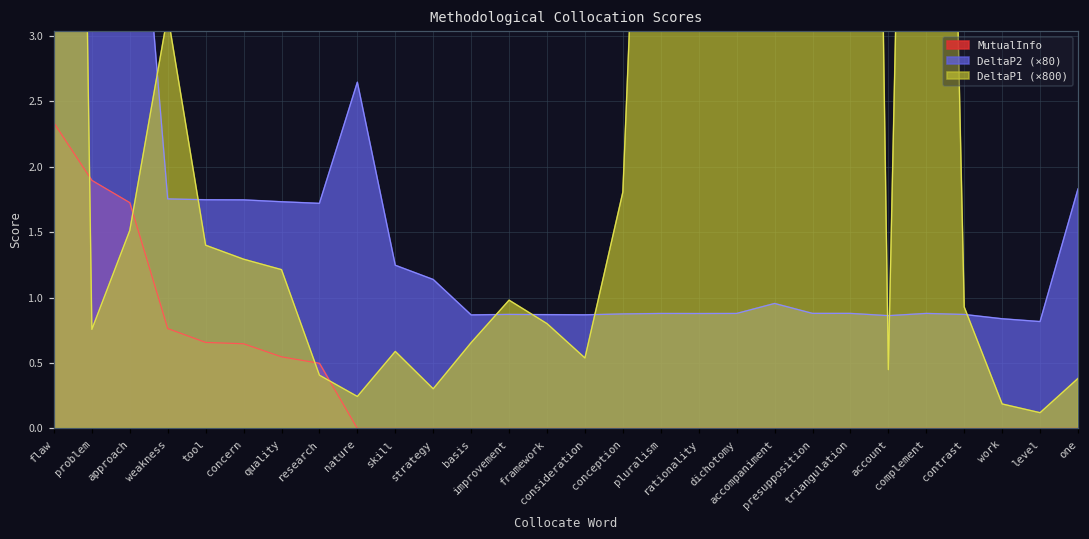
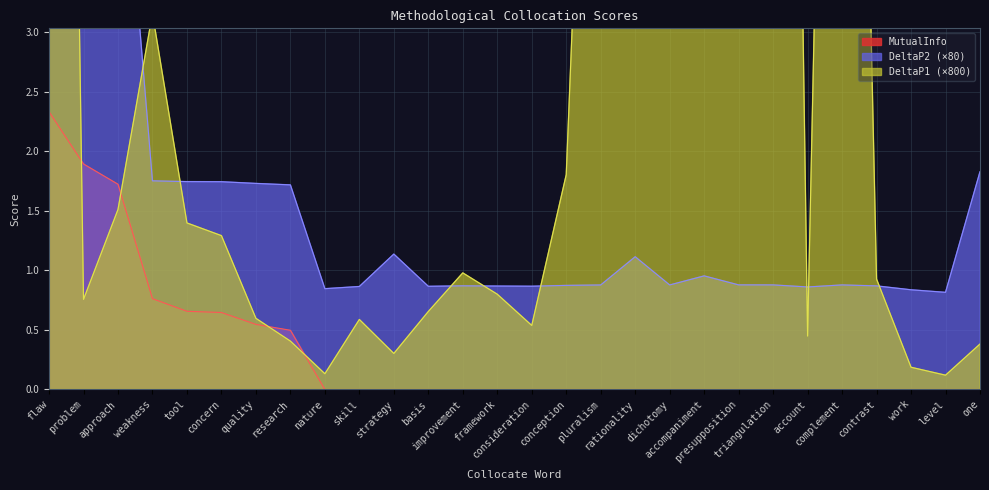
  {
    "MutualInfo": {
      "flaw": 2.33,
      "problem": 1.89,
      "approach": 1.72,
      "weakness": 0.76,
      "tool": 0.66,
      "concern": 0.65,
      "quality": 0.55,
      "research": 0.50,
      "nature": 0.00,
      "skill": 0.00,
      "strategy": 0.00,
      "basis": 0.00,
      "improvement": 0.00,
      "framework": 0.00,
      "consideration": 0.00,
      "conception": 0.00,
      "pluralism": 0.00,
      "rationality": 0.00,
      "dichotomy": 0.00,
      "accompaniment": 0.00,
      "presupposition": 0.00,
      "triangulation": 0.00,
      "account": 0.00,
      "complement": 0.00,
      "contrast": 0.00,
      "work": 0.00,
      "level": 0.00,
      "one": 0.00
    },
    "DeltaP2 (×80)": {
      "weakness": 1.75,
      "tool": 1.75,
      "concern": 1.75,
      "quality": 1.73,
      "research": 1.72,
-     "nature": 2.64,
-     "skill": 1.25,
+     "nature": 0.85,
+     "skill": 0.87,
      "strategy": 1.14,
      "basis": 0.87,
      "improvement": 0.87,
      "framework": 0.87,
      "consideration": 0.87,
      "conception": 0.87,
      "pluralism": 0.88,
-     "rationality": 0.88,
+     "rationality": 1.12,
      "dichotomy": 0.88,
      "accompaniment": 0.95,
      "presupposition": 0.88,
      "triangulation": 0.88,
      "account": 0.86,
      "complement": 0.88,
      "contrast": 0.87,
      "work": 0.84,
      "level": 0.82,
      "one": 1.83
    },
    "DeltaP1 (×800)": {
      "problem": 0.76,
      "approach": 1.51,
      "tool": 1.40,
      "concern": 1.29,
-     "quality": 1.21,
+     "quality": 0.60,
      "research": 0.41,
-     "nature": 0.24,
+     "nature": 0.13,
      "skill": 0.59,
      "strategy": 0.30,
      "basis": 0.66,
      "improvement": 0.98,
      "framework": 0.80,
      "consideration": 0.54,
      "conception": 1.80,
      "account": 0.45,
      "contrast": 0.93,
      "work": 0.19,
      "level": 0.12,
      "one": 0.38
    }
  }
